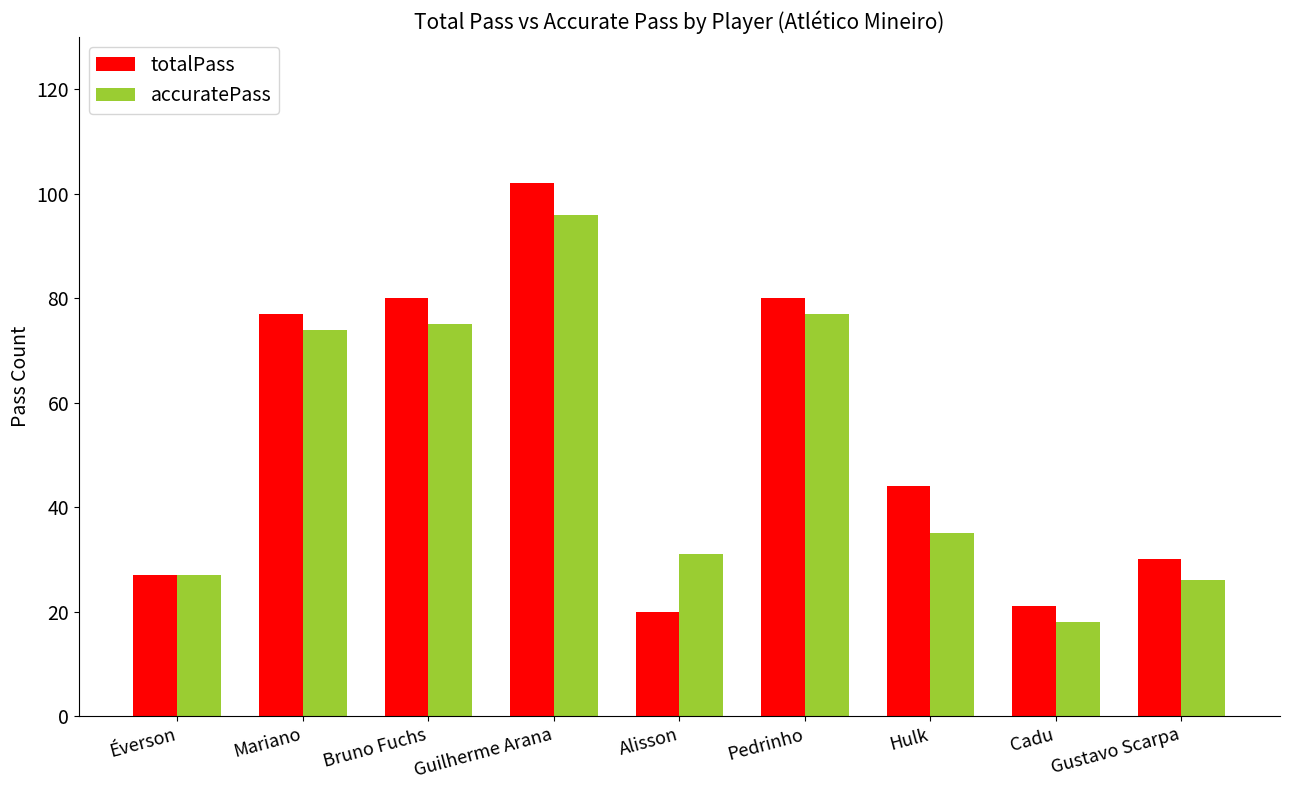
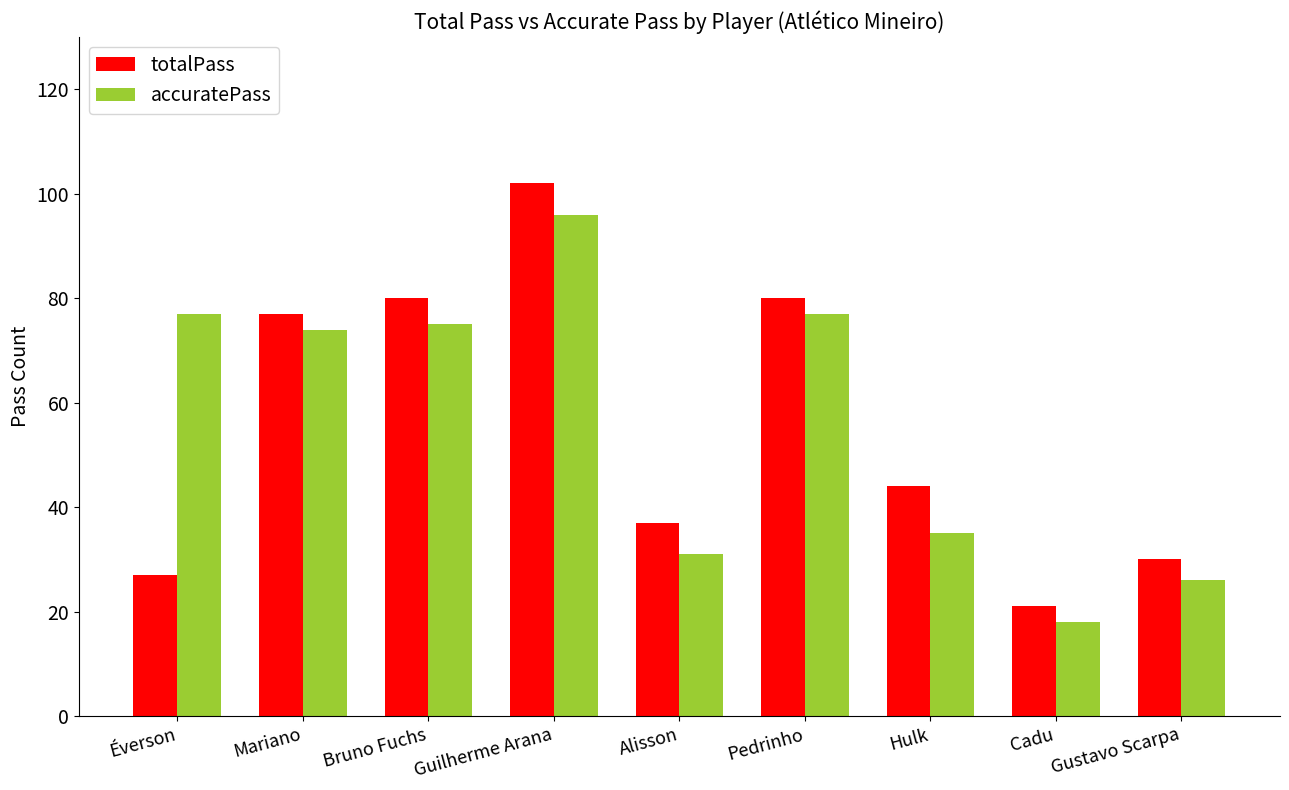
  {
    "totalPass": {
      "Éverson": 27,
      "Mariano": 77,
      "Bruno Fuchs": 80,
      "Guilherme Arana": 102,
-     "Alisson": 20,
+     "Alisson": 37,
      "Pedrinho": 80,
      "Hulk": 44,
      "Cadu": 21,
      "Gustavo Scarpa": 30
    },
    "accuratePass": {
-     "Éverson": 27,
+     "Éverson": 77,
      "Mariano": 74,
      "Bruno Fuchs": 75,
      "Guilherme Arana": 96,
      "Alisson": 31,
      "Pedrinho": 77,
      "Hulk": 35,
      "Cadu": 18,
      "Gustavo Scarpa": 26
    }
  }
